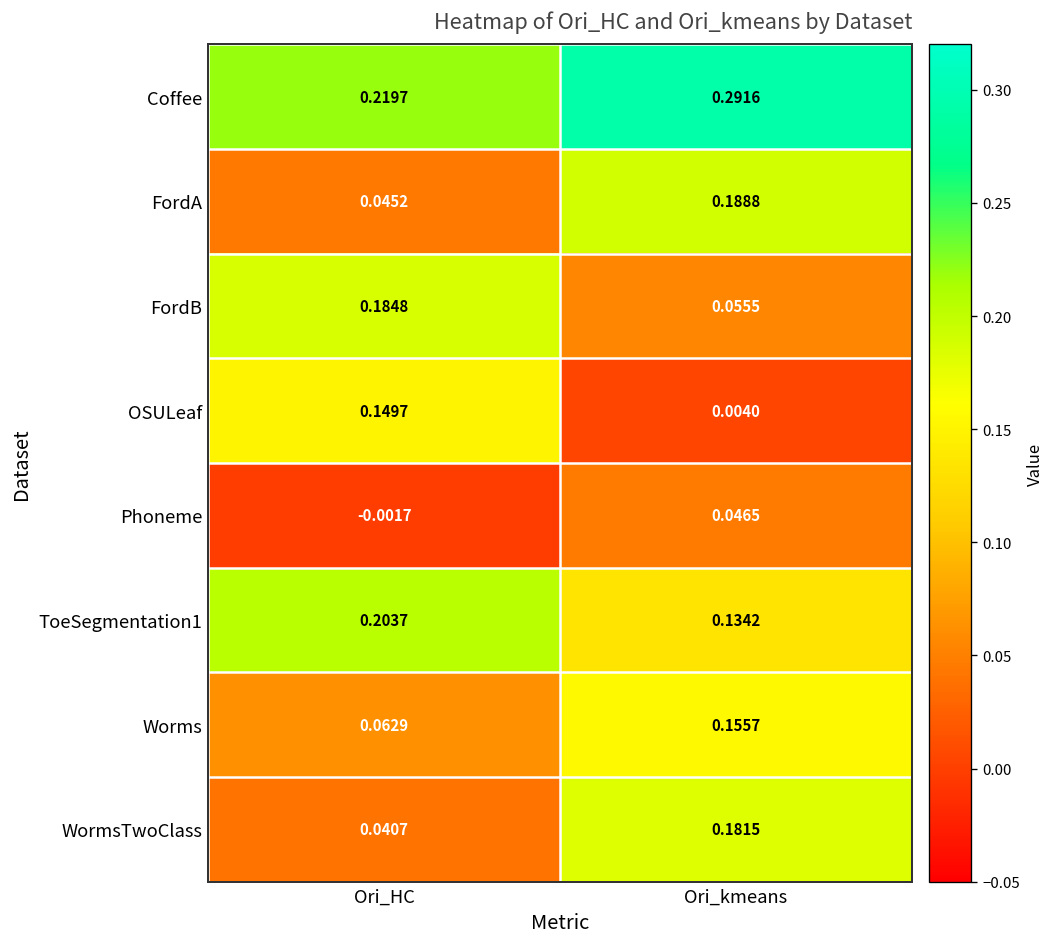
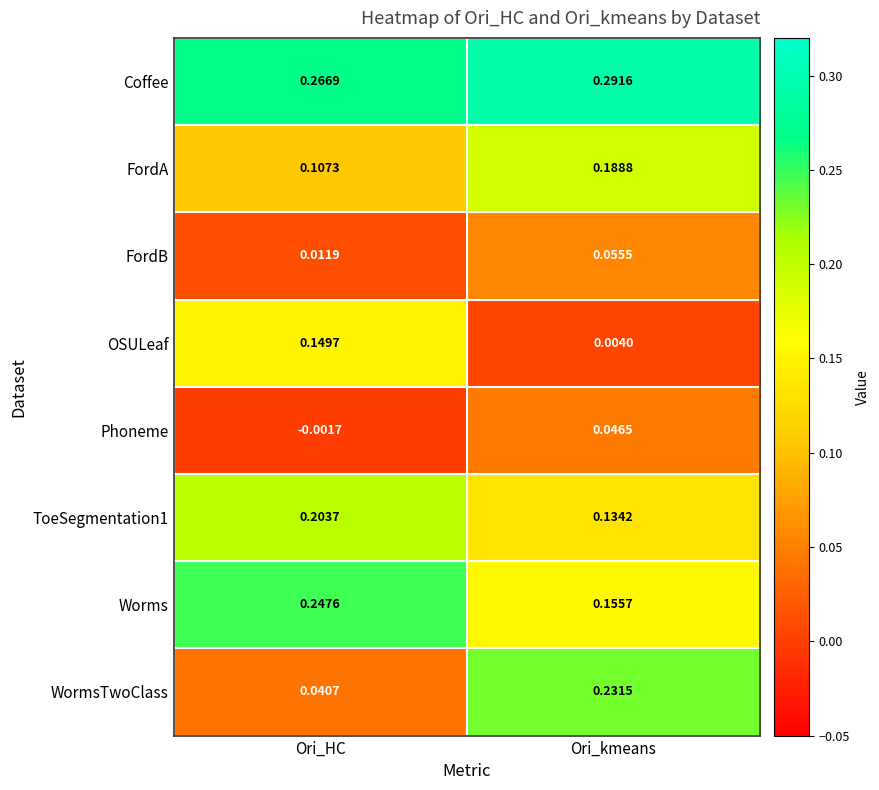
  {
    "Coffee": {
-     "Ori_HC": 0.2197,
+     "Ori_HC": 0.2669,
      "Ori_kmeans": 0.2916
    },
    "FordA": {
-     "Ori_HC": 0.0452,
+     "Ori_HC": 0.1073,
      "Ori_kmeans": 0.1888
    },
    "FordB": {
-     "Ori_HC": 0.1848,
+     "Ori_HC": 0.0119,
      "Ori_kmeans": 0.0555
    },
    "OSULeaf": {
      "Ori_HC": 0.1497,
      "Ori_kmeans": 0.0040
    },
    "Phoneme": {
      "Ori_HC": -0.0017,
      "Ori_kmeans": 0.0465
    },
    "ToeSegmentation1": {
      "Ori_HC": 0.2037,
      "Ori_kmeans": 0.1342
    },
    "Worms": {
-     "Ori_HC": 0.0629,
+     "Ori_HC": 0.2476,
      "Ori_kmeans": 0.1557
    },
    "WormsTwoClass": {
      "Ori_HC": 0.0407,
-     "Ori_kmeans": 0.1815
+     "Ori_kmeans": 0.2315
    }
  }
